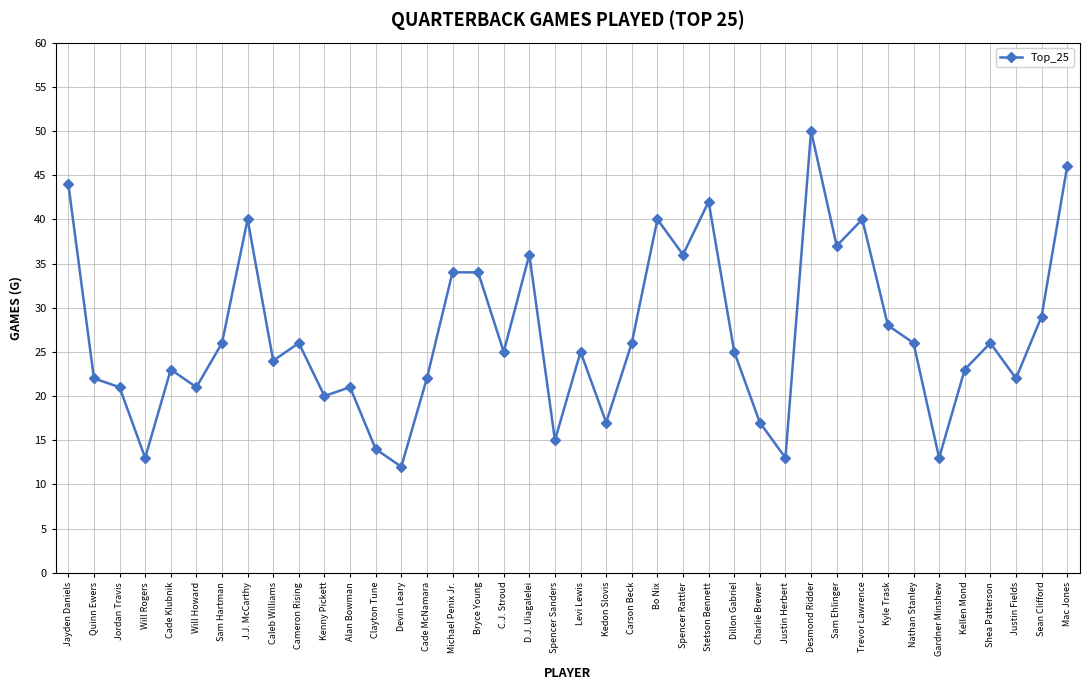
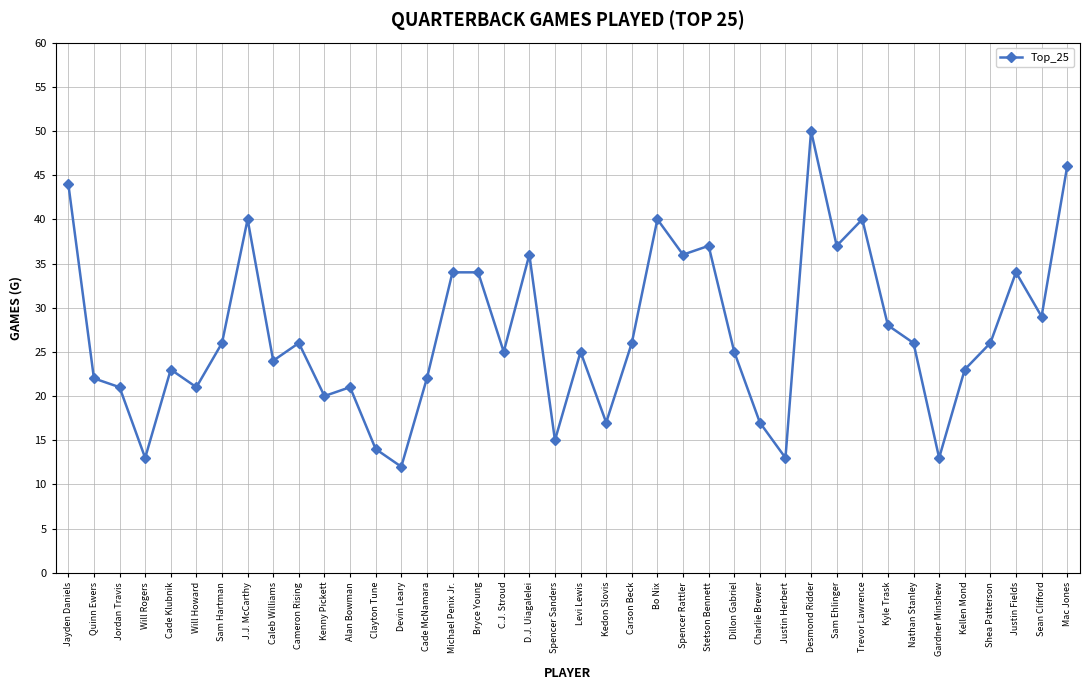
  {
    "Jayden Daniels": 44,
    "Quinn Ewers": 22,
    "Jordan Travis": 21,
    "Will Rogers": 13,
    "Cade Klubnik": 23,
    "Will Howard": 21,
    "Sam Hartman": 26,
    "J.J. McCarthy": 40,
    "Caleb Williams": 24,
    "Cameron Rising": 26,
    "Kenny Pickett": 20,
    "Alan Bowman": 21,
    "Clayton Tune": 14,
    "Devin Leary": 12,
    "Cade McNamara": 22,
    "Michael Penix Jr.": 34,
    "Bryce Young": 34,
    "C.J. Stroud": 25,
    "D.J. Uiagalelei": 36,
    "Spencer Sanders": 15,
    "Levi Lewis": 25,
    "Kedon Slovis": 17,
    "Carson Beck": 26,
    "Bo Nix": 40,
    "Spencer Rattler": 36,
-   "Stetson Bennett": 42,
+   "Stetson Bennett": 37,
    "Dillon Gabriel": 25,
    "Charlie Brewer": 17,
    "Justin Herbert": 13,
    "Desmond Ridder": 50,
    "Sam Ehlinger": 37,
    "Trevor Lawrence": 40,
    "Kyle Trask": 28,
    "Nathan Stanley": 26,
    "Gardner Minshew": 13,
    "Kellen Mond": 23,
    "Shea Patterson": 26,
-   "Justin Fields": 22,
+   "Justin Fields": 34,
    "Sean Clifford": 29,
    "Mac Jones": 46
  }
